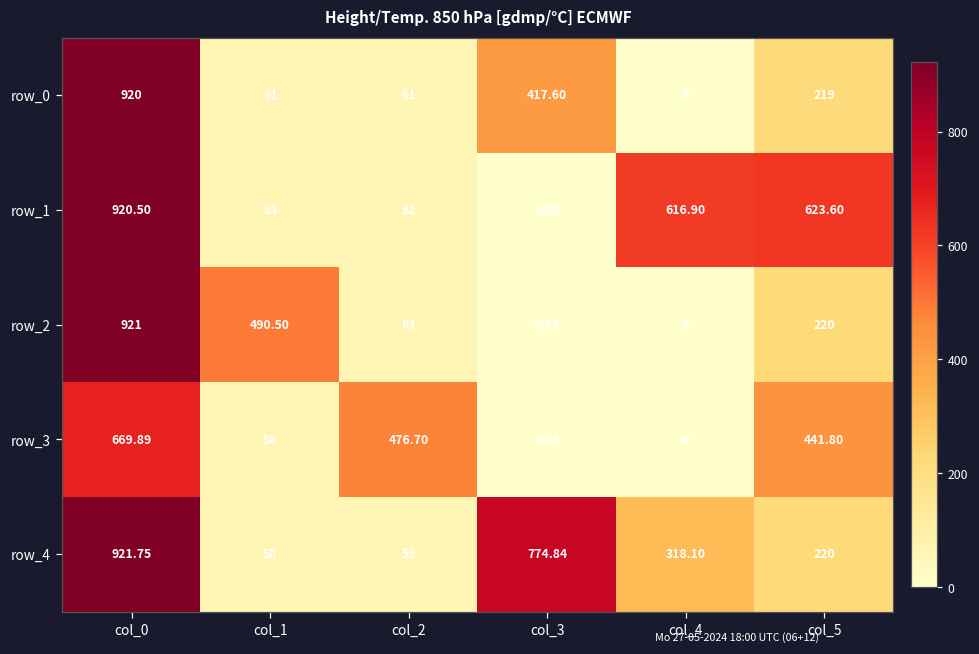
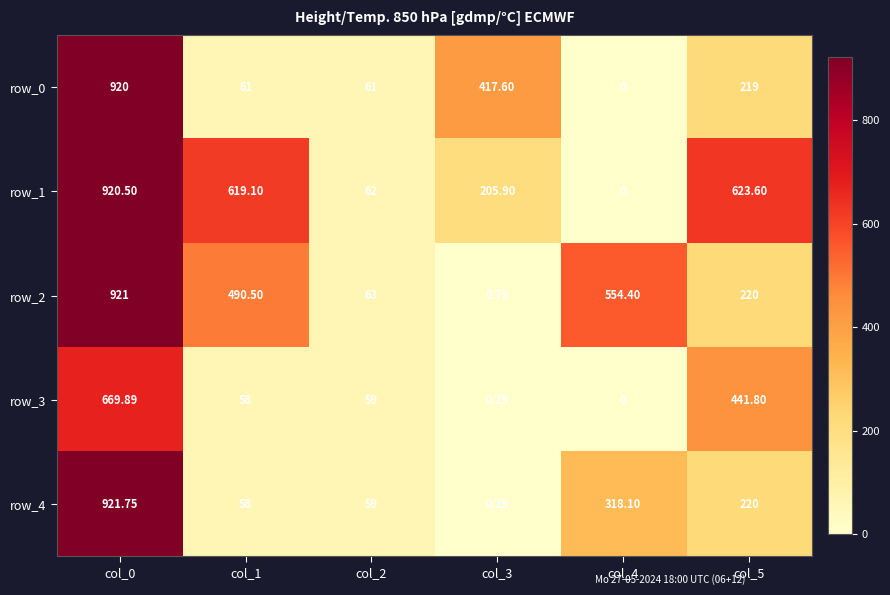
  {
    "row_0": {
      "col_0": 920,
      "col_1": 61,
      "col_2": 61,
      "col_3": 417.60,
      "col_4": 0,
      "col_5": 219
    },
    "row_1": {
      "col_0": 920.50,
-     "col_1": 63,
+     "col_1": 619.10,
      "col_2": 62,
-     "col_3": 0.50,
-     "col_4": 616.90,
+     "col_3": 205.90,
+     "col_4": 0,
      "col_5": 623.60
    },
    "row_2": {
      "col_0": 921,
      "col_1": 490.50,
      "col_2": 63,
      "col_3": 0.75,
-     "col_4": 0,
+     "col_4": 554.40,
      "col_5": 220
    },
    "row_3": {
      "col_0": 669.89,
      "col_1": 58,
-     "col_2": 476.70,
+     "col_2": 59,
      "col_3": 0.25,
      "col_4": 0,
      "col_5": 441.80
    },
    "row_4": {
      "col_0": 921.75,
      "col_1": 58,
      "col_2": 59,
-     "col_3": 774.84,
+     "col_3": 0.25,
      "col_4": 318.10,
      "col_5": 220
    }
  }
